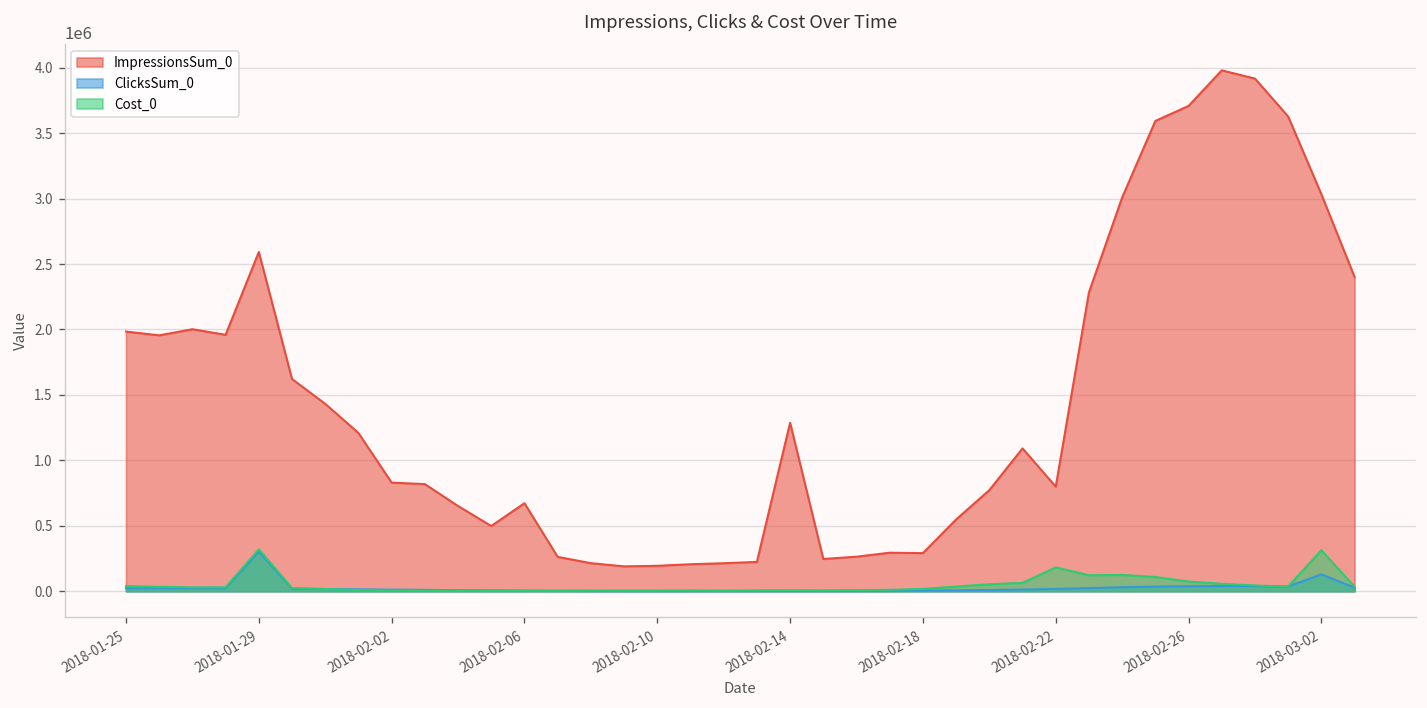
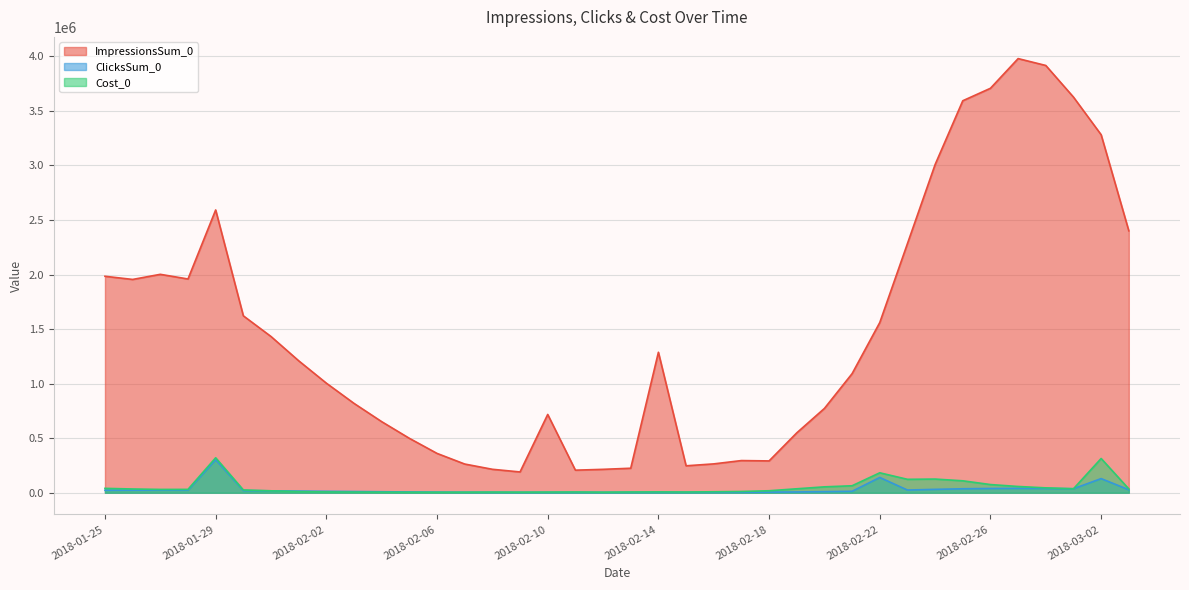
  {
    "ImpressionsSum_0": {
      "2018-01-25": 1980000,
      "2018-01-29": 2590000,
-     "2018-02-02": 830000,
-     "2018-02-06": 670000,
-     "2018-02-10": 190000,
+     "2018-02-02": 1000000,
+     "2018-02-06": 360000,
+     "2018-02-10": 720000,
      "2018-02-14": 1290000,
      "2018-02-18": 290000,
-     "2018-02-22": 800000,
+     "2018-02-22": 1560000,
      "2018-02-26": 3710000,
-     "2018-03-02": 3030000
+     "2018-03-02": 3280000
    },
    "ClicksSum_0": {
-     "2018-02-22": 20000,
+     "2018-02-22": 140000,
      "2018-02-26": 40000,
      "2018-03-02": 130000
    },
    "Cost_0": {
      "2018-02-22": 180000,
      "2018-02-26": 70000,
      "2018-03-02": 310000
    }
  }
